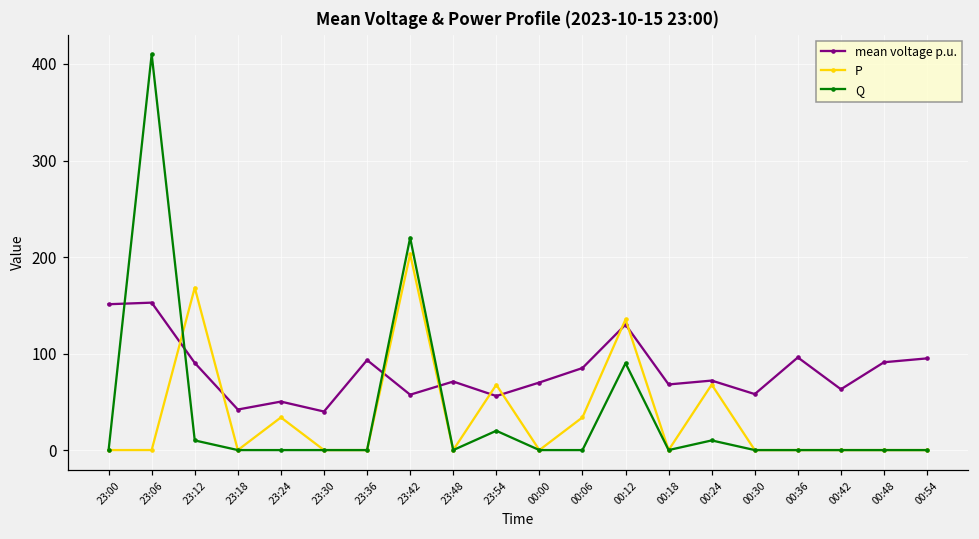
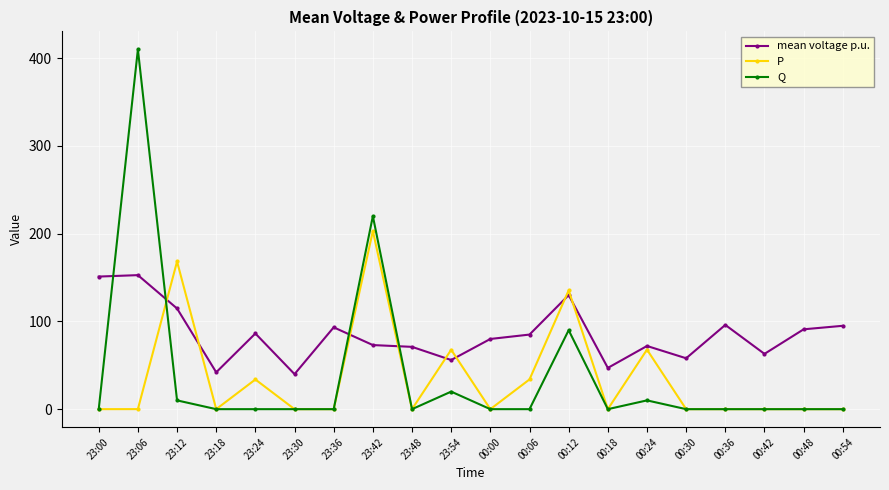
  {
    "mean voltage p.u.": {
      "23:00": 150,
      "23:06": 150,
-     "23:12": 90,
+     "23:12": 110,
      "23:18": 40,
-     "23:24": 50,
+     "23:24": 90,
      "23:30": 40,
      "23:36": 90,
-     "23:42": 60,
+     "23:42": 70,
      "23:48": 70,
      "23:54": 60,
-     "00:00": 70,
+     "00:00": 80,
      "00:06": 90,
      "00:12": 130,
-     "00:18": 70,
+     "00:18": 50,
      "00:24": 70,
      "00:30": 60,
      "00:36": 100,
      "00:42": 60,
      "00:48": 90,
      "00:54": 100
    },
    "P": {
      "23:06": 0,
      "23:12": 170,
      "23:24": 30,
      "23:42": 200,
      "23:54": 70,
      "00:06": 30,
      "00:12": 140,
      "00:24": 70
    },
    "Q": {
      "23:06": 410,
      "23:12": 10,
      "23:24": 0,
      "23:42": 220,
      "23:54": 20,
      "00:06": 0,
      "00:12": 90,
      "00:24": 10
    }
  }
